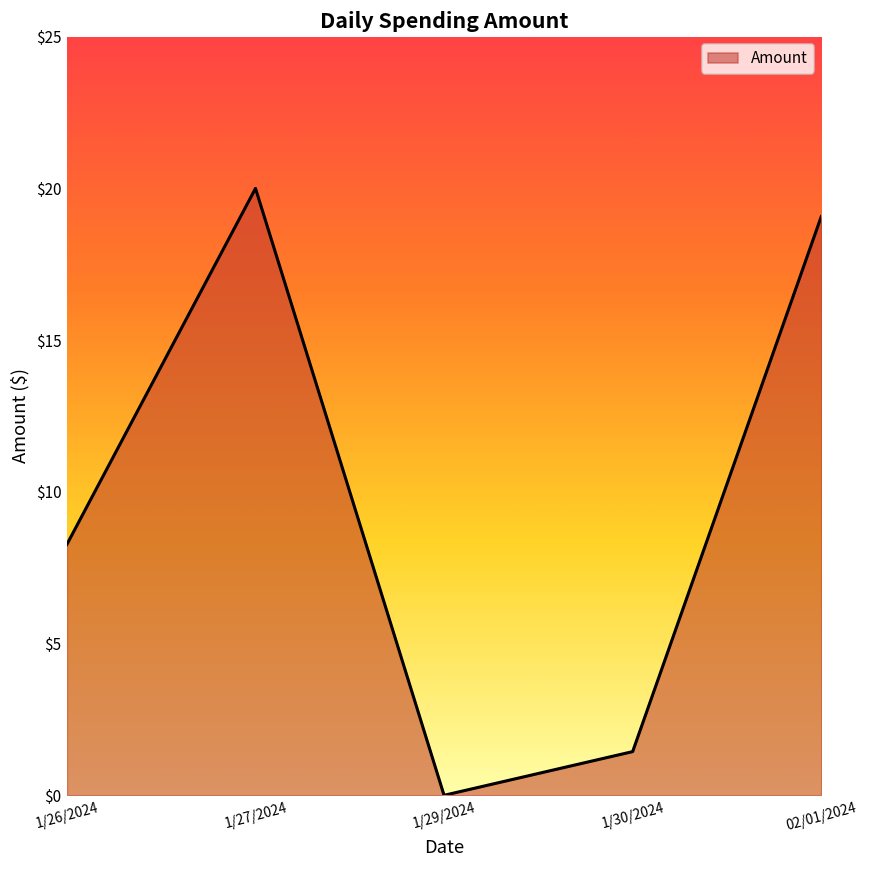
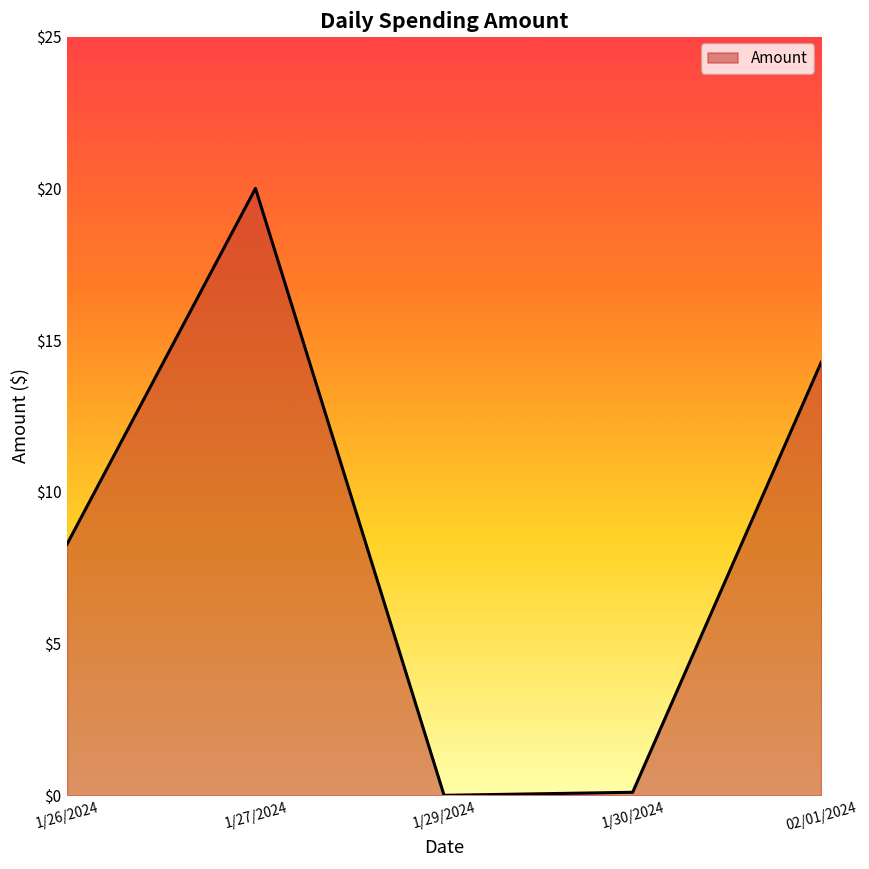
  {
    "1/26/2024": "$8.3",
    "1/27/2024": "$20.0",
    "1/29/2024": "$0.0",
-   "1/30/2024": "$1.4",
-   "02/01/2024": "$19.1"
+   "1/30/2024": "$0.1",
+   "02/01/2024": "$14.3"
  }
